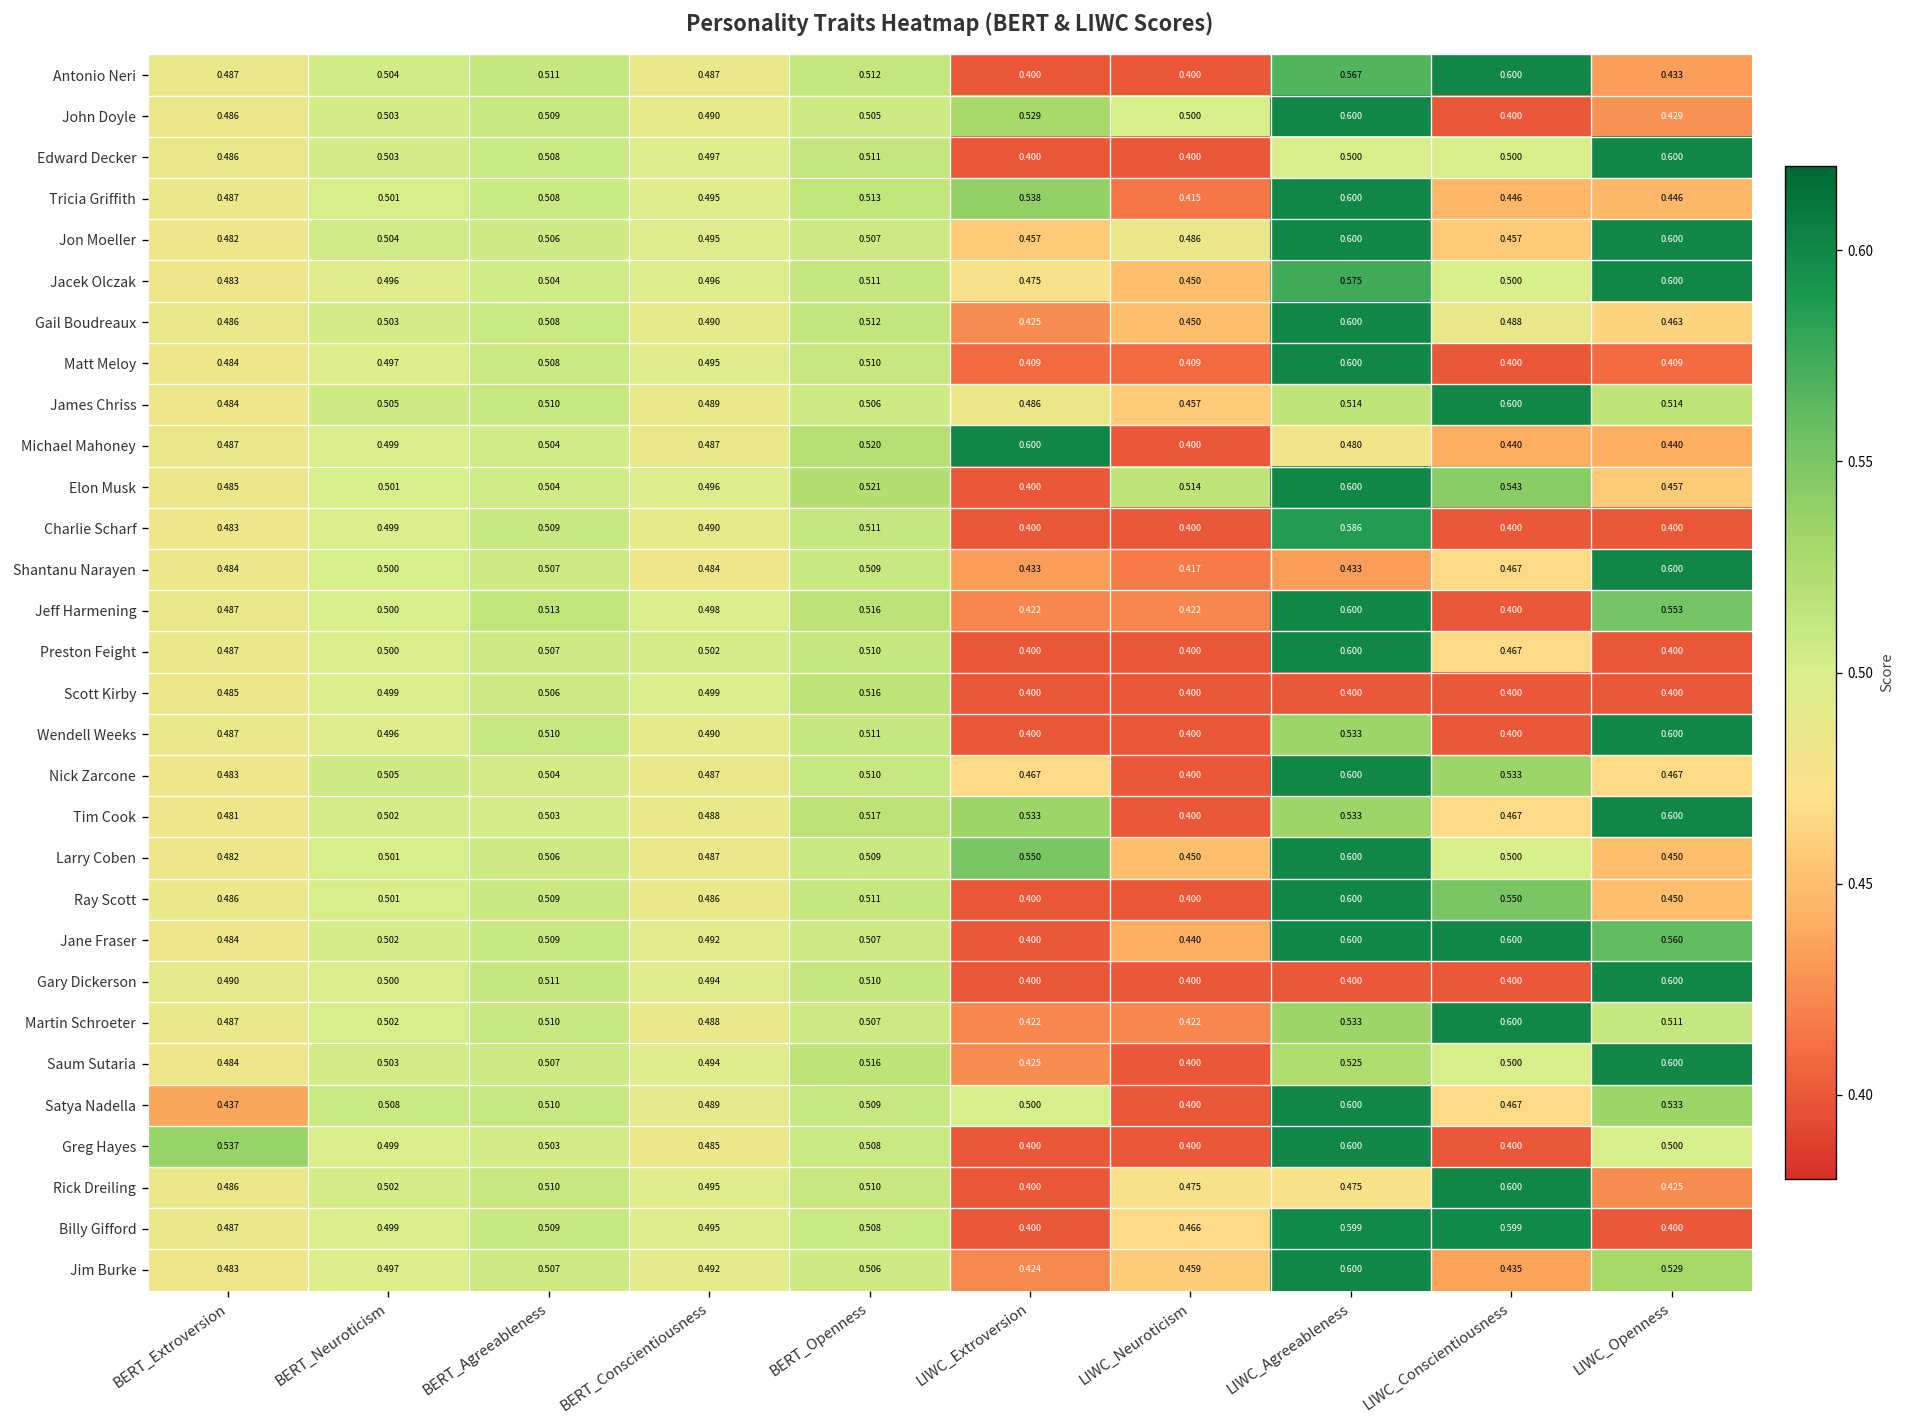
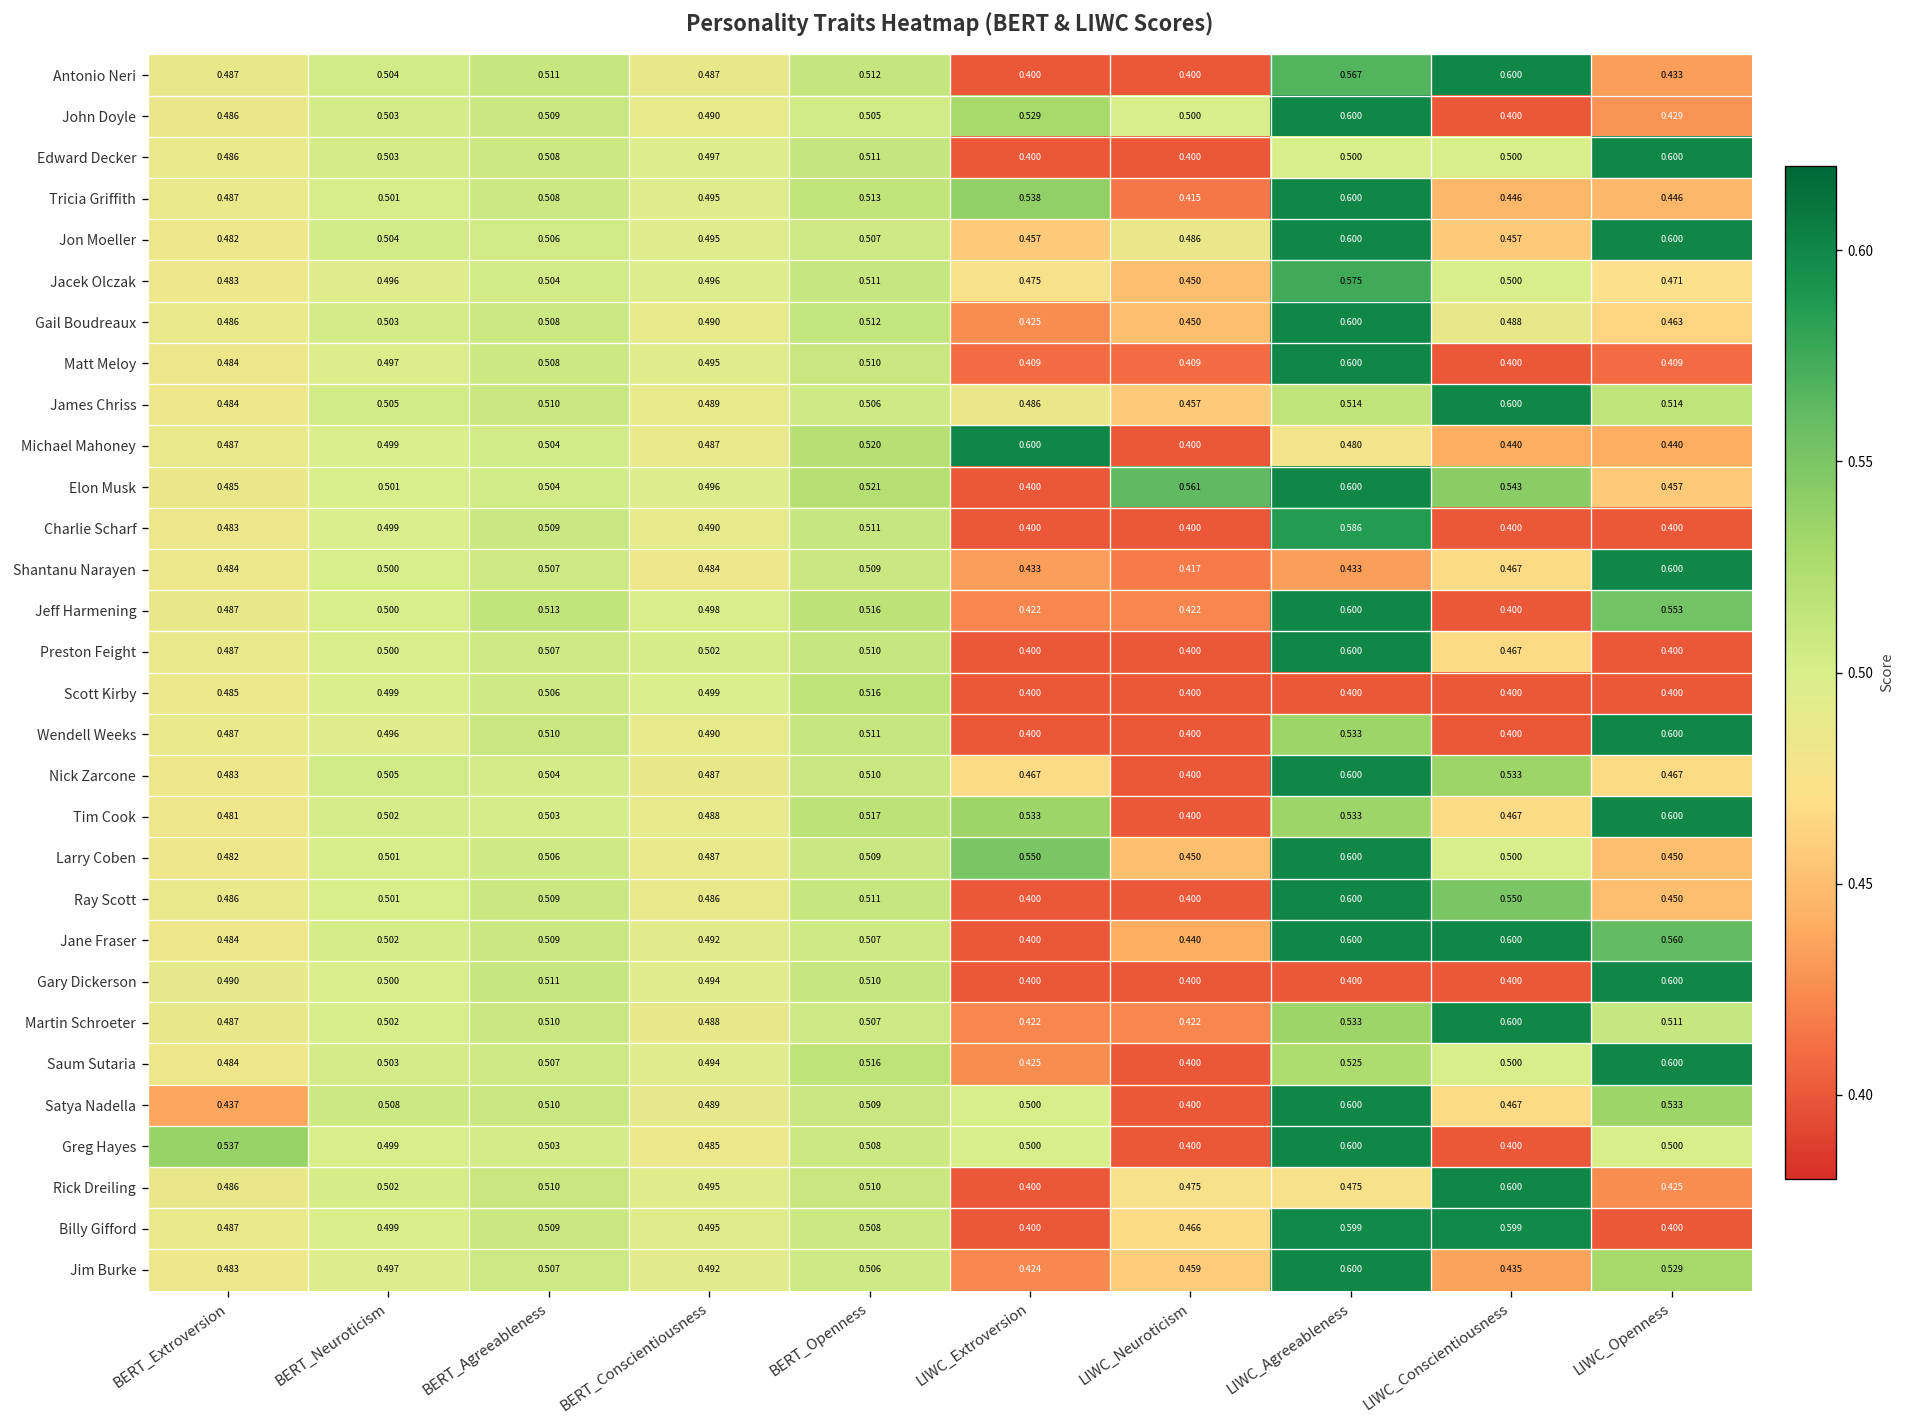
  {
    "Jacek Olczak": {
      "BERT_Extroversion": 0.483,
      "BERT_Neuroticism": 0.496,
      "BERT_Agreeableness": 0.504,
      "BERT_Conscientiousness": 0.496,
      "BERT_Openness": 0.511,
      "LIWC_Extroversion": 0.475,
      "LIWC_Neuroticism": 0.450,
      "LIWC_Agreeableness": 0.575,
      "LIWC_Conscientiousness": 0.500,
-     "LIWC_Openness": 0.600
+     "LIWC_Openness": 0.471
    },
    "Elon Musk": {
      "BERT_Extroversion": 0.485,
      "BERT_Neuroticism": 0.501,
      "BERT_Agreeableness": 0.504,
      "BERT_Conscientiousness": 0.496,
      "BERT_Openness": 0.521,
      "LIWC_Extroversion": 0.400,
-     "LIWC_Neuroticism": 0.514,
+     "LIWC_Neuroticism": 0.561,
      "LIWC_Agreeableness": 0.600,
      "LIWC_Conscientiousness": 0.543,
      "LIWC_Openness": 0.457
    },
    "Greg Hayes": {
      "BERT_Extroversion": 0.537,
      "BERT_Neuroticism": 0.499,
      "BERT_Agreeableness": 0.503,
      "BERT_Conscientiousness": 0.485,
      "BERT_Openness": 0.508,
-     "LIWC_Extroversion": 0.400,
+     "LIWC_Extroversion": 0.500,
      "LIWC_Neuroticism": 0.400,
      "LIWC_Agreeableness": 0.600,
      "LIWC_Conscientiousness": 0.400,
      "LIWC_Openness": 0.500
    }
  }
